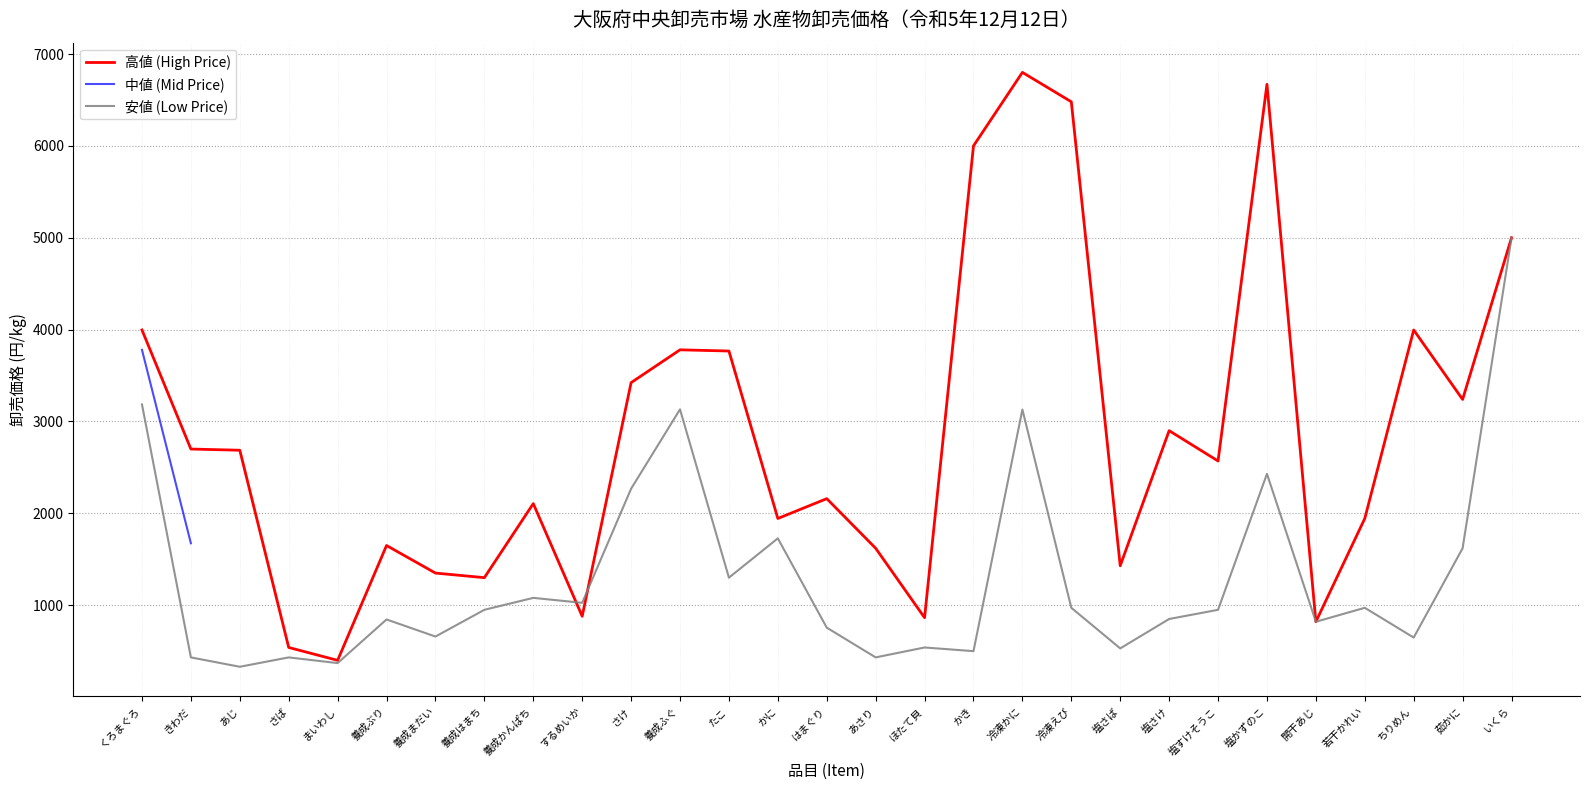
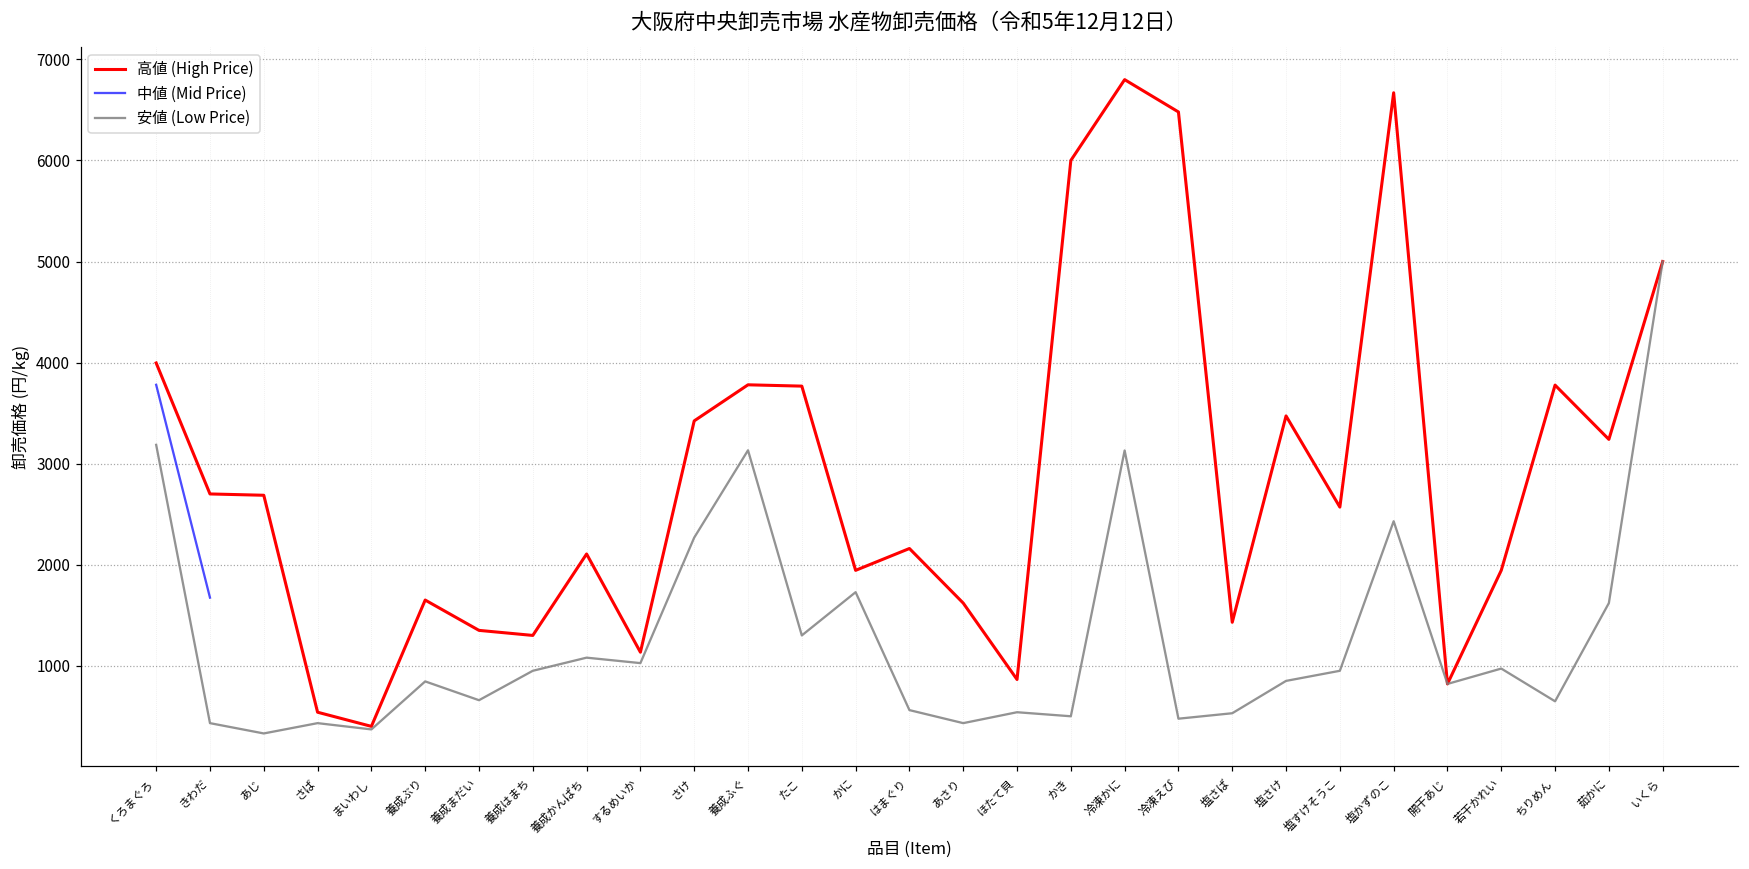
  {
    "高値 (High Price)": {
      "くろまぐろ": 4000,
      "きわだ": 2700,
      "あじ": 2700,
      "さば": 500,
      "まいわし": 400,
      "養成ぶり": 1700,
      "養成まだい": 1400,
      "養成はまち": 1300,
      "養成かんぱち": 2100,
-     "するめいか": 900,
+     "するめいか": 1100,
      "さけ": 3400,
      "養成ふぐ": 3800,
      "たこ": 3800,
      "かに": 1900,
      "はまぐり": 2200,
      "あさり": 1600,
      "ほたて貝": 900,
      "かき": 6000,
      "冷凍かに": 6800,
      "冷凍えび": 6500,
      "塩さば": 1400,
-     "塩さけ": 2900,
+     "塩さけ": 3500,
      "塩すけそうこ": 2600,
      "塩かずのこ": 6700,
      "若干かれい": 1900,
-     "ちりめん": 4000,
+     "ちりめん": 3800,
      "茹かに": 3200
    },
    "中値 (Mid Price)": {
      "くろまぐろ": 3800,
      "きわだ": 1700,
      "冷凍えび": 1800
    },
    "安値 (Low Price)": {
      "くろまぐろ": 3200,
      "きわだ": 400,
      "あじ": 300,
      "さば": 400,
      "まいわし": 400,
      "養成ぶり": 800,
      "養成まだい": 700,
      "養成はまち": 1000,
      "養成かんぱち": 1100,
      "するめいか": 1000,
      "さけ": 2300,
      "養成ふぐ": 3100,
      "たこ": 1300,
      "かに": 1700,
-     "はまぐり": 800,
+     "はまぐり": 600,
      "あさり": 400,
      "ほたて貝": 500,
      "かき": 500,
      "冷凍かに": 3100,
-     "冷凍えび": 1000,
+     "冷凍えび": 500,
      "塩さば": 500,
      "塩さけ": 900,
      "塩すけそうこ": 1000,
      "塩かずのこ": 2400,
      "若干かれい": 1000,
      "ちりめん": 600,
      "茹かに": 1600
    }
  }
